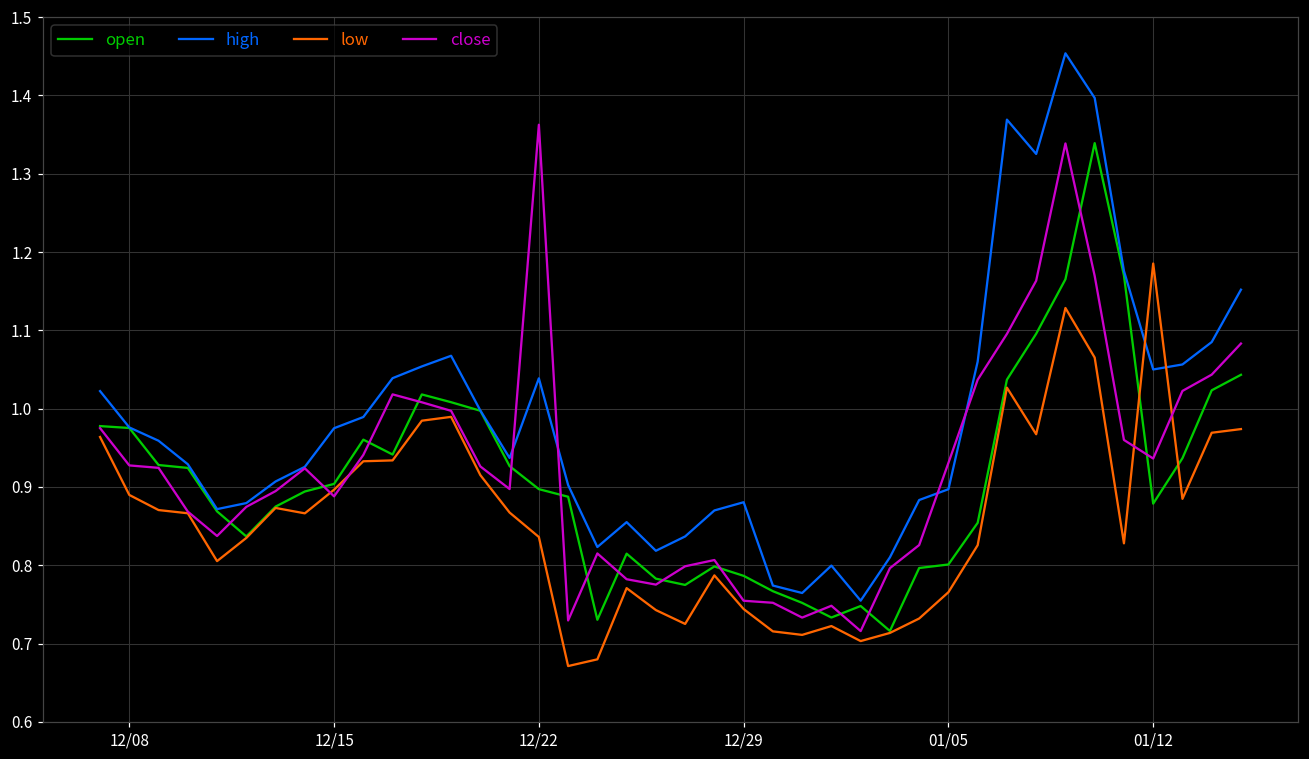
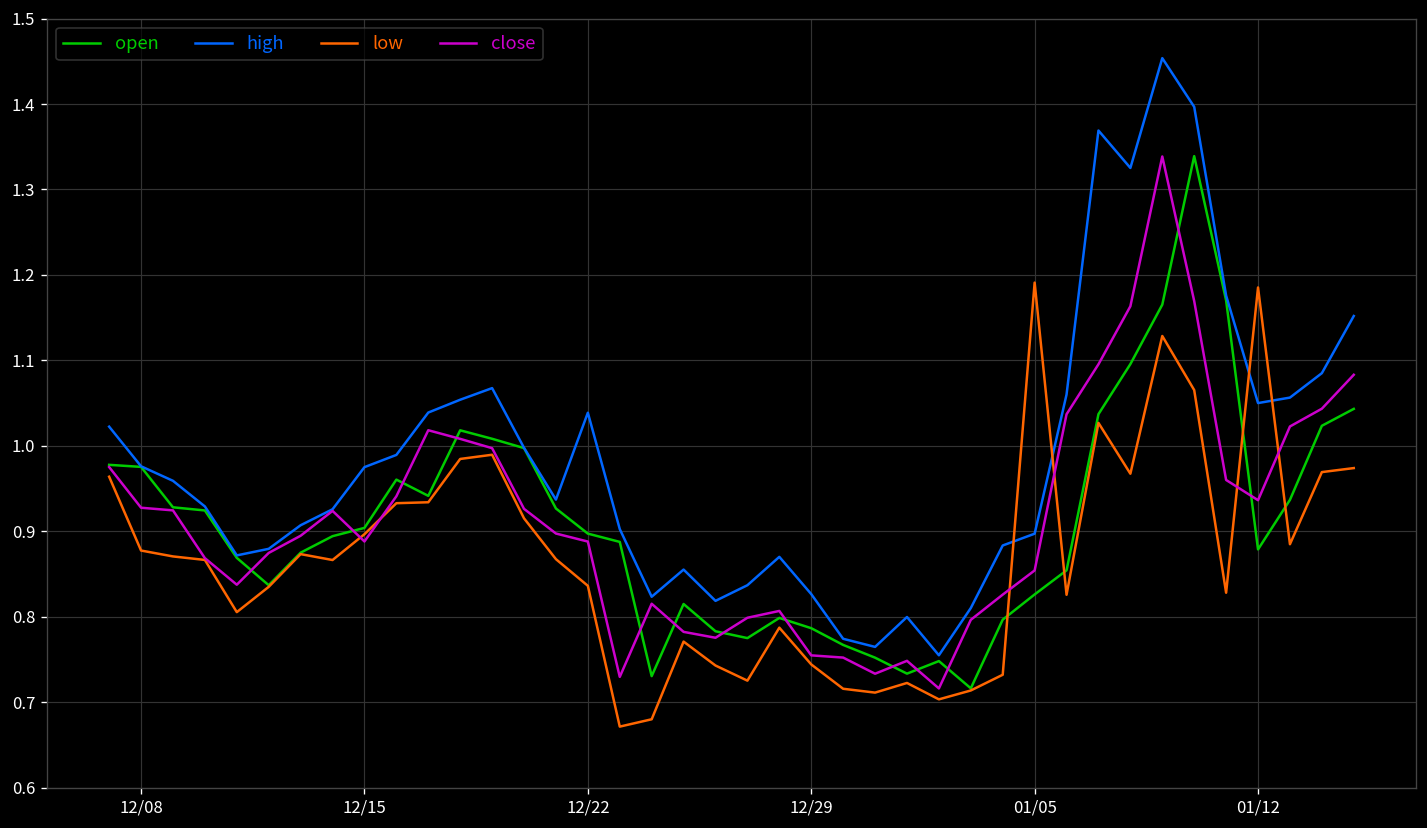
  {
    "open": {
      "12/15": 0.90,
      "12/22": 0.90,
      "12/29": 0.79,
-     "01/05": 0.80,
+     "01/05": 0.83,
      "01/12": 0.88
    },
    "high": {
      "12/15": 0.98,
      "12/22": 1.04,
-     "12/29": 0.88,
+     "12/29": 0.83,
      "01/05": 0.90,
      "01/12": 1.05
    },
    "low": {
-     "12/08": 0.89,
+     "12/08": 0.88,
      "12/15": 0.90,
      "12/22": 0.84,
      "12/29": 0.74,
-     "01/05": 0.77,
+     "01/05": 1.19,
      "01/12": 1.19
    },
    "close": {
      "12/08": 0.93,
      "12/15": 0.89,
-     "12/22": 1.36,
+     "12/22": 0.89,
      "12/29": 0.75,
-     "01/05": 0.93,
+     "01/05": 0.85,
      "01/12": 0.94
    }
  }
